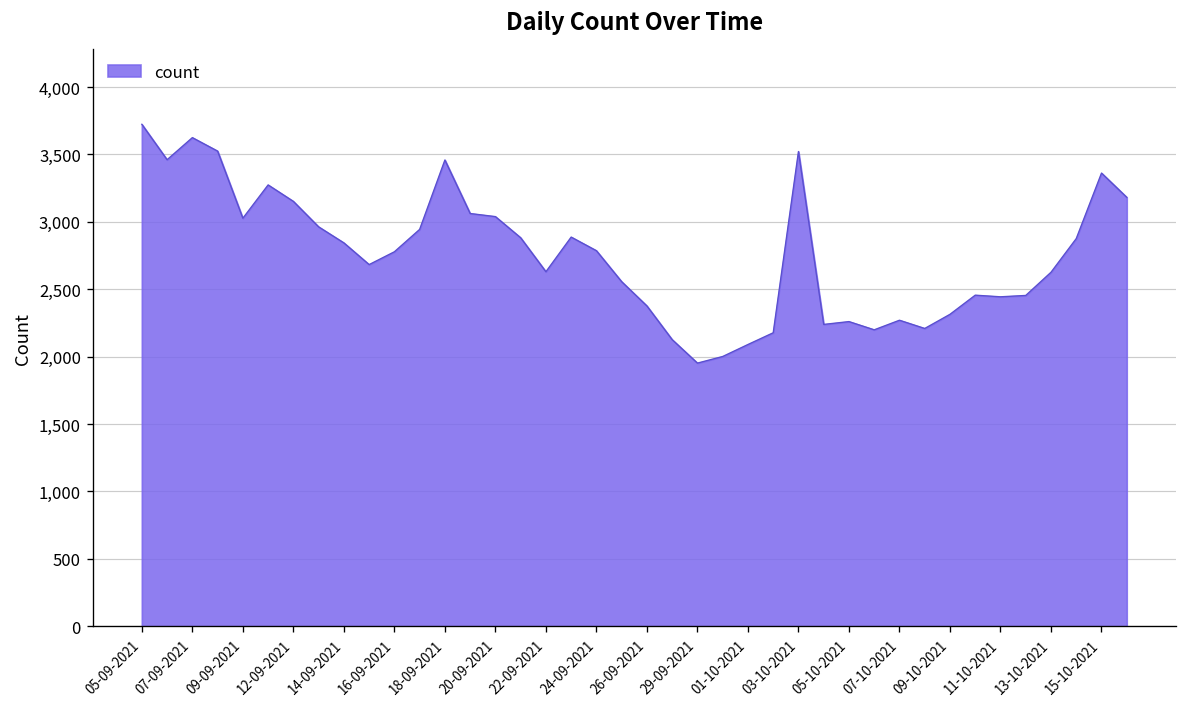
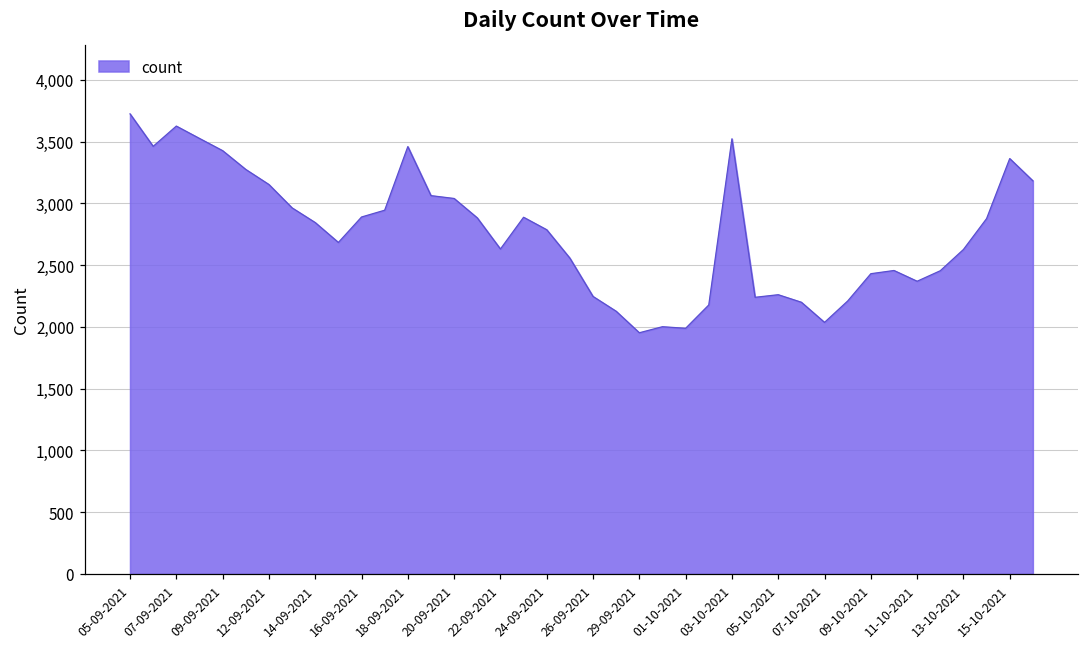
  {
    "05-09-2021": "3,720",
    "07-09-2021": "3,630",
-   "09-09-2021": "3,030",
+   "09-09-2021": "3,430",
    "12-09-2021": "3,150",
    "14-09-2021": "2,840",
-   "16-09-2021": "2,780",
+   "16-09-2021": "2,890",
    "18-09-2021": "3,460",
    "20-09-2021": "3,040",
    "22-09-2021": "2,630",
    "24-09-2021": "2,790",
-   "26-09-2021": "2,380",
+   "26-09-2021": "2,250",
    "29-09-2021": "1,950",
-   "01-10-2021": "2,090",
+   "01-10-2021": "1,990",
    "03-10-2021": "3,520",
    "05-10-2021": "2,260",
-   "07-10-2021": "2,270",
-   "09-10-2021": "2,310",
-   "11-10-2021": "2,440",
+   "07-10-2021": "2,040",
+   "09-10-2021": "2,430",
+   "11-10-2021": "2,370",
    "13-10-2021": "2,630",
    "15-10-2021": "3,360"
  }
